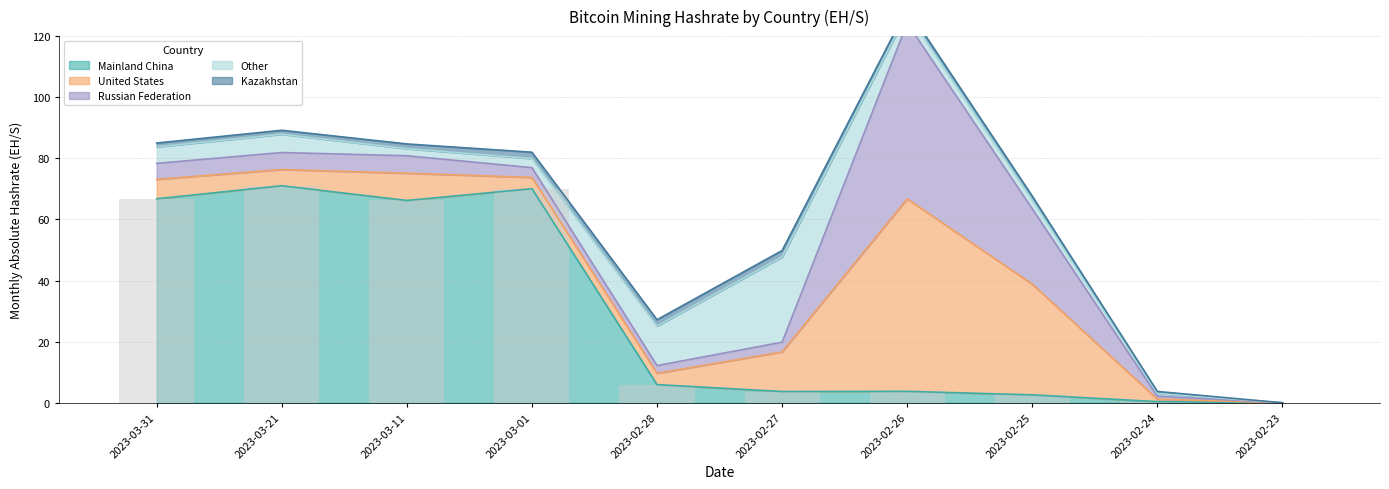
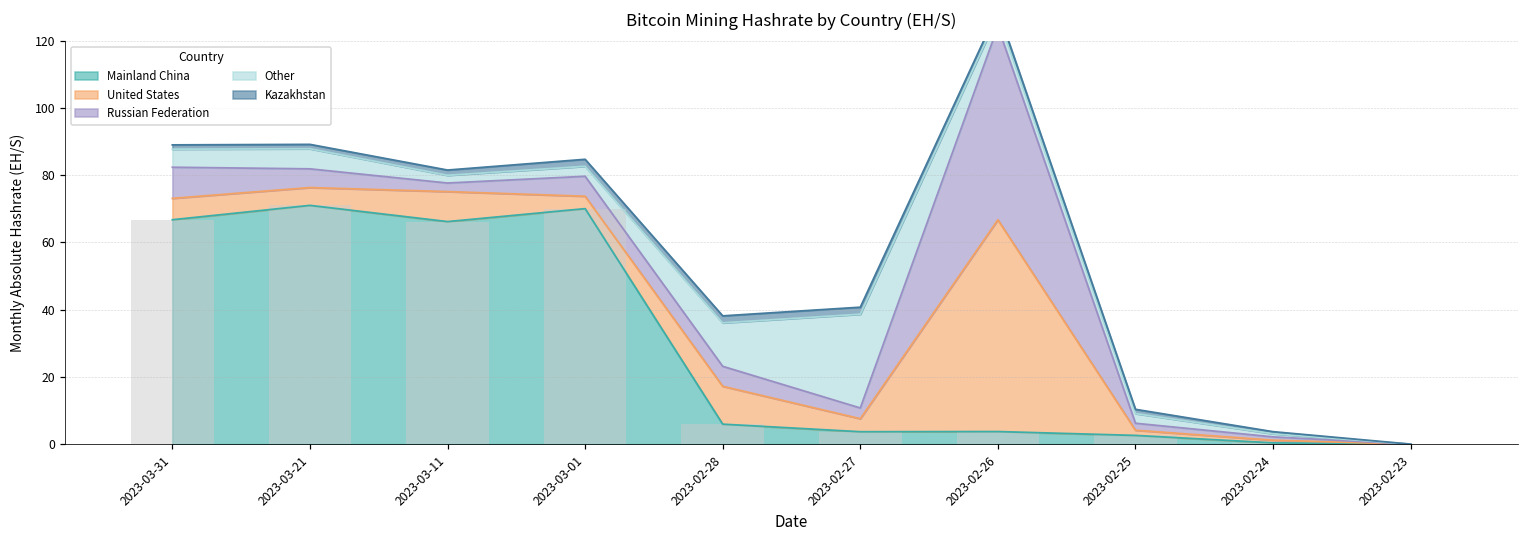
  {
    "United States": {
      "2023-03-31": 6,
      "2023-03-21": 5,
      "2023-03-11": 9,
      "2023-03-01": 4,
-     "2023-02-28": 4,
-     "2023-02-27": 13,
+     "2023-02-28": 11,
+     "2023-02-27": 4,
      "2023-02-26": 63,
-     "2023-02-25": 36
+     "2023-02-25": 2
    },
    "Russian Federation": {
-     "2023-03-31": 5,
+     "2023-03-31": 9,
      "2023-03-21": 6,
-     "2023-03-11": 6,
-     "2023-03-01": 3,
-     "2023-02-28": 3,
+     "2023-03-11": 3,
+     "2023-03-01": 6,
+     "2023-02-28": 6,
      "2023-02-27": 3,
-     "2023-02-25": 25,
+     "2023-02-25": 2,
      "2023-02-24": 1
    },
    "Other": {
      "2023-03-31": 5,
      "2023-03-21": 6,
      "2023-03-11": 2,
      "2023-03-01": 3,
      "2023-02-28": 13,
      "2023-02-27": 28,
      "2023-02-25": 3
    }
  }
